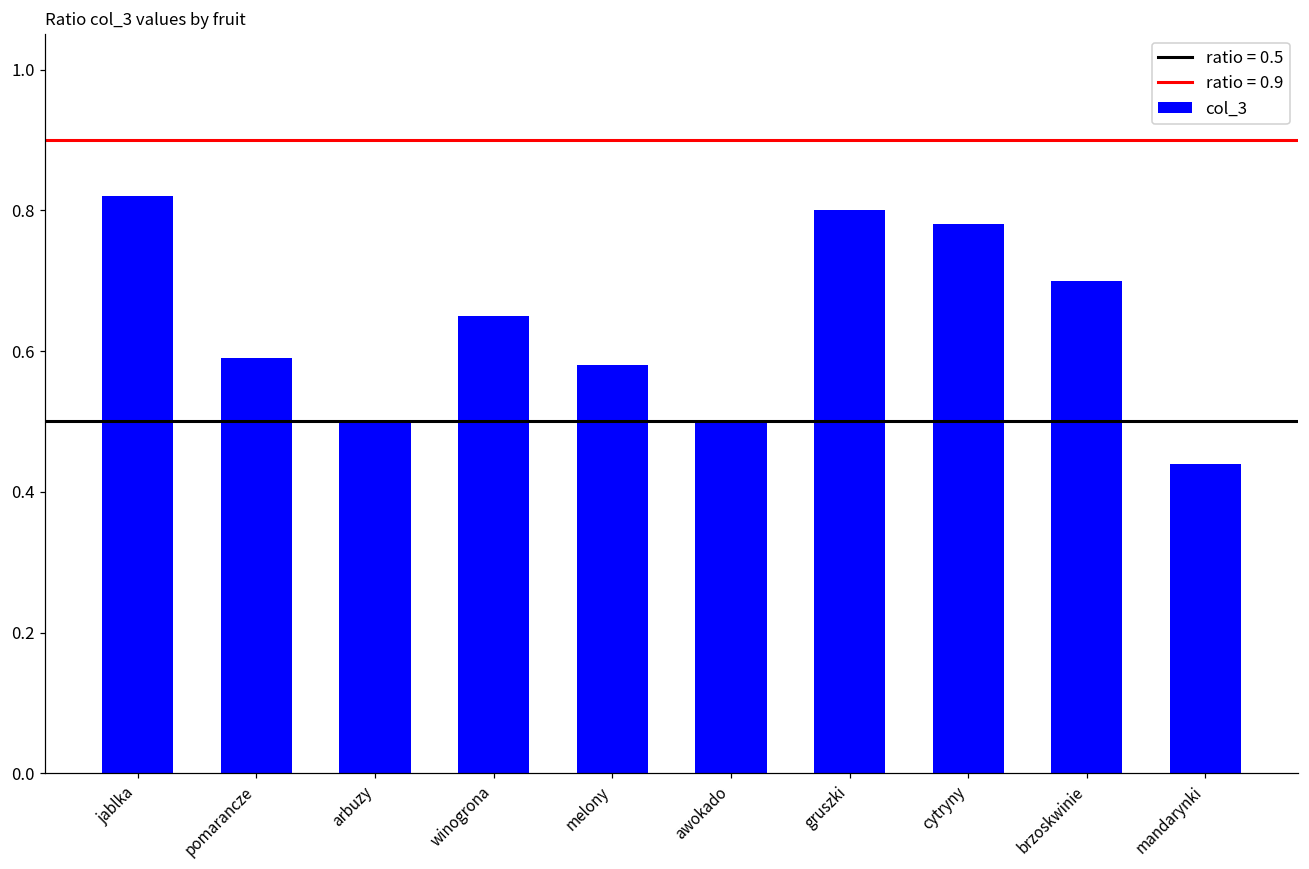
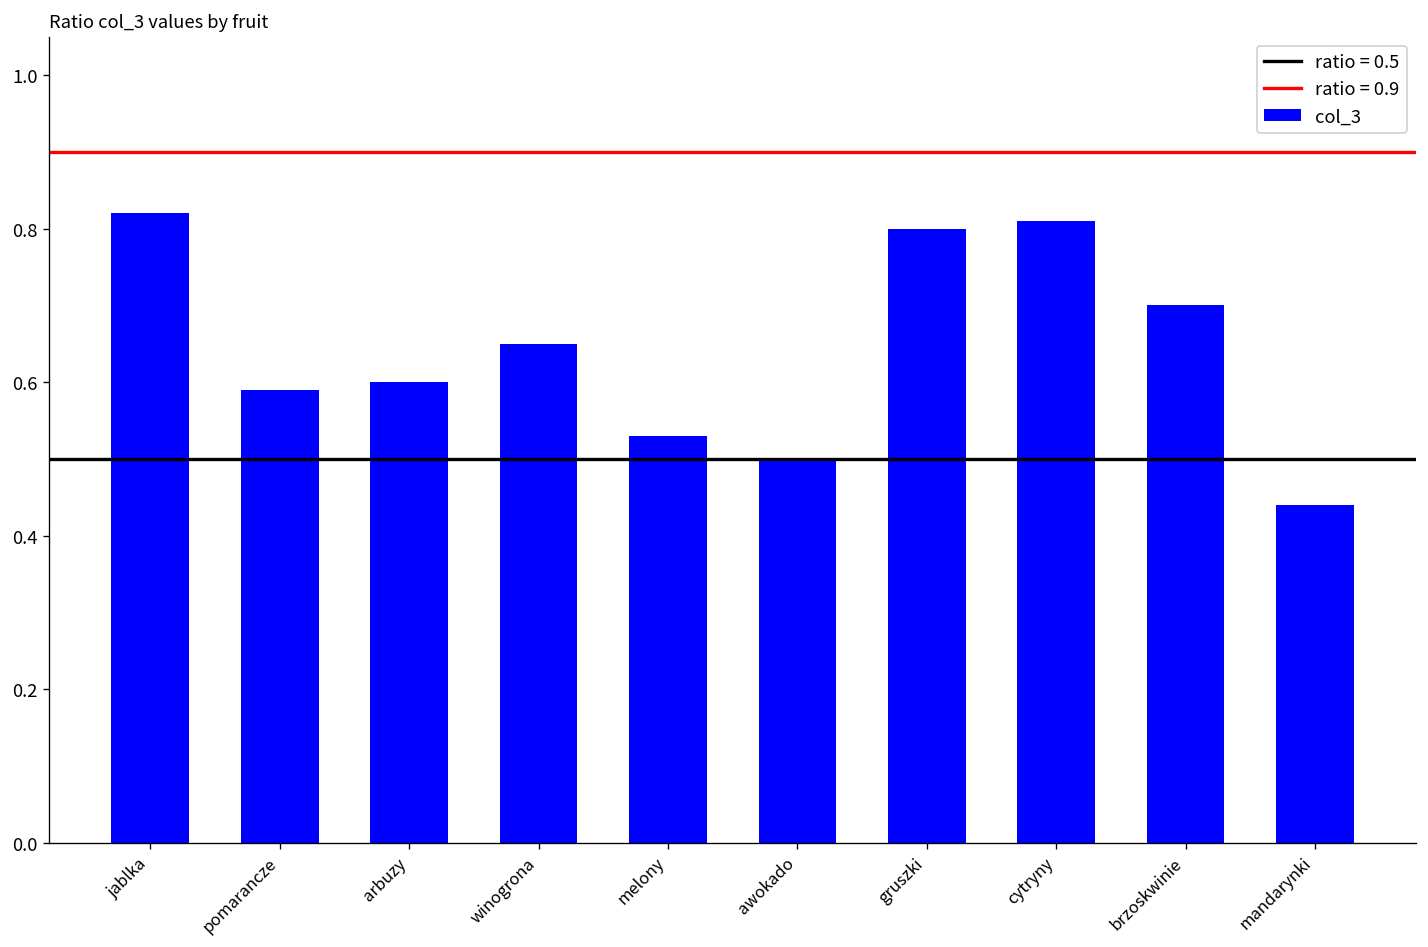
  {
    "jablka": 0.82,
    "pomarancze": 0.59,
-   "arbuzy": 0.5,
+   "arbuzy": 0.6,
    "winogrona": 0.65,
-   "melony": 0.58,
+   "melony": 0.53,
    "awokado": 0.50,
    "gruszki": 0.80,
-   "cytryny": 0.78,
+   "cytryny": 0.81,
    "brzoskwinie": 0.70,
    "mandarynki": 0.44
  }
